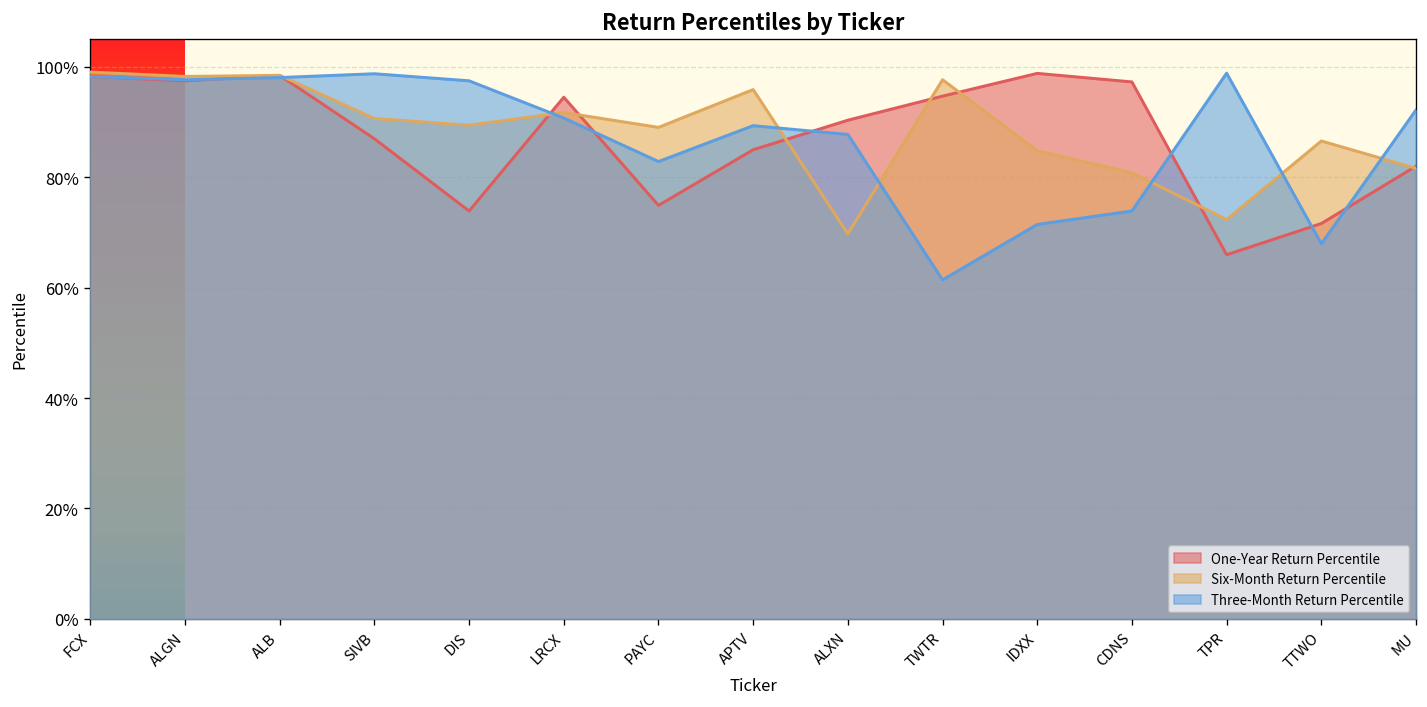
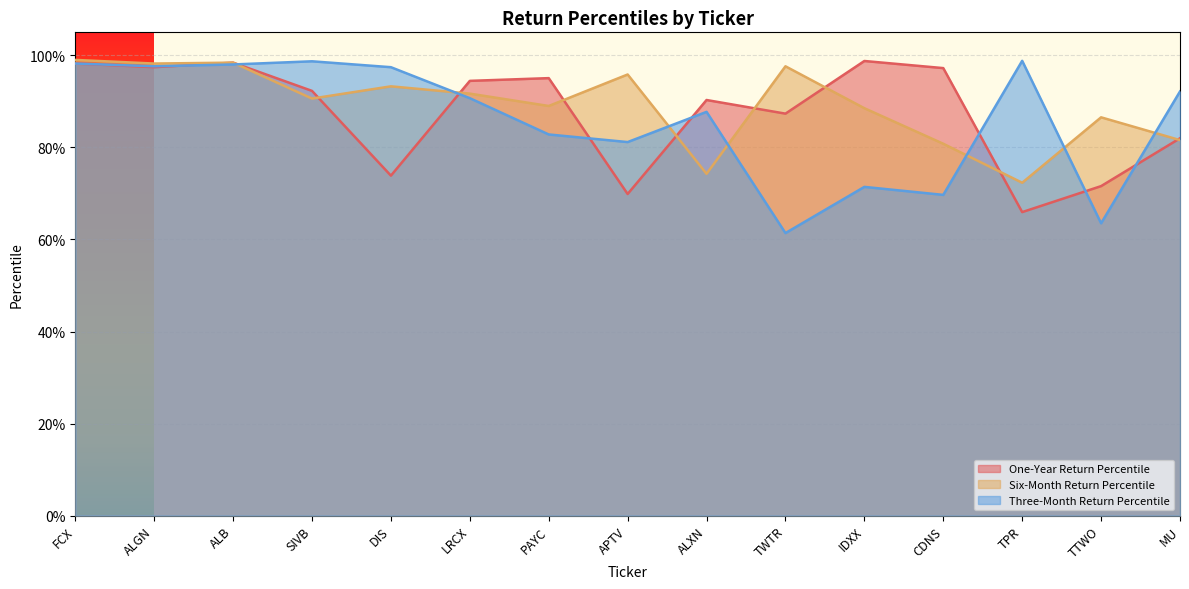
  {
    "One-Year Return Percentile": {
-     "SIVB": "87%",
+     "SIVB": "92%",
      "DIS": "74%",
      "LRCX": "94%",
-     "PAYC": "75%",
-     "APTV": "85%",
+     "PAYC": "95%",
+     "APTV": "70%",
      "ALXN": "90%",
-     "TWTR": "95%",
+     "TWTR": "87%",
      "IDXX": "99%",
      "CDNS": "97%",
      "TPR": "66%",
      "TTWO": "72%"
    },
    "Six-Month Return Percentile": {
      "FCX": "99%",
      "ALGN": "98%",
      "SIVB": "91%",
-     "DIS": "89%",
+     "DIS": "93%",
      "LRCX": "92%",
      "PAYC": "89%",
      "APTV": "96%",
-     "ALXN": "70%",
+     "ALXN": "74%",
      "TWTR": "98%",
-     "IDXX": "85%",
+     "IDXX": "89%",
      "CDNS": "81%",
      "TPR": "72%",
      "TTWO": "87%"
    },
    "Three-Month Return Percentile": {
      "SIVB": "99%",
      "DIS": "97%",
      "LRCX": "91%",
      "PAYC": "83%",
-     "APTV": "89%",
+     "APTV": "81%",
      "ALXN": "88%",
      "TWTR": "61%",
      "IDXX": "71%",
-     "CDNS": "74%",
+     "CDNS": "70%",
      "TPR": "99%",
-     "TTWO": "68%",
+     "TTWO": "64%",
      "MU": "92%"
    }
  }
